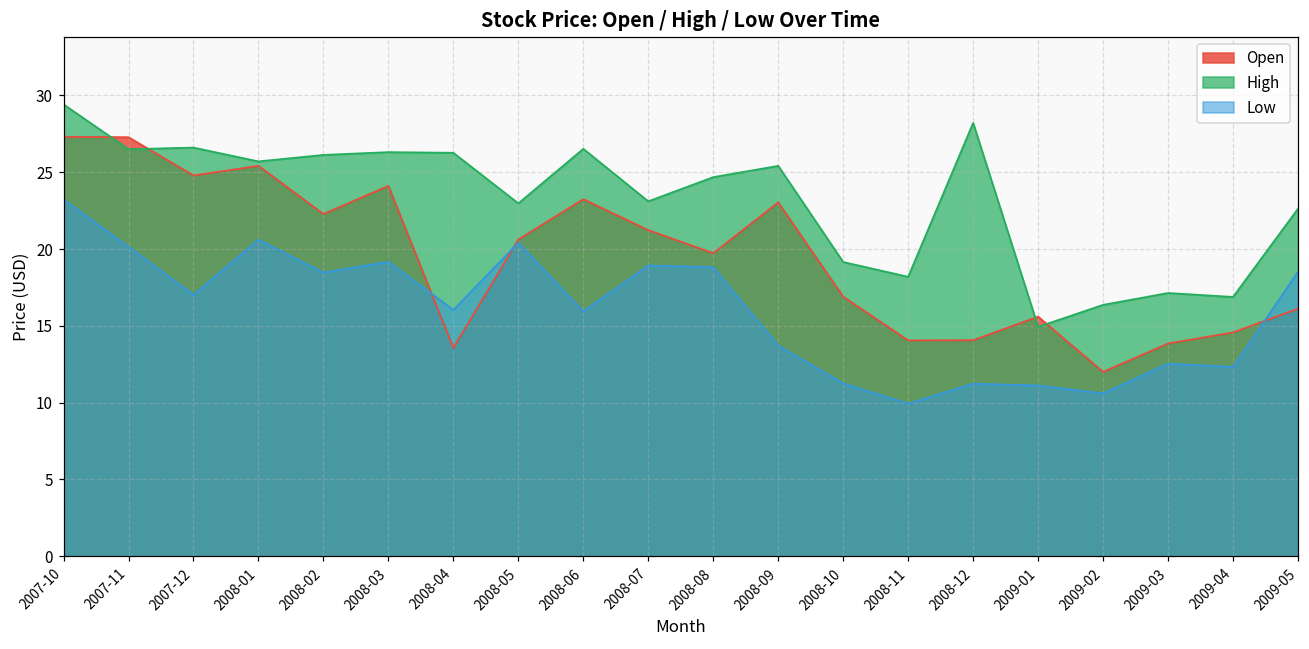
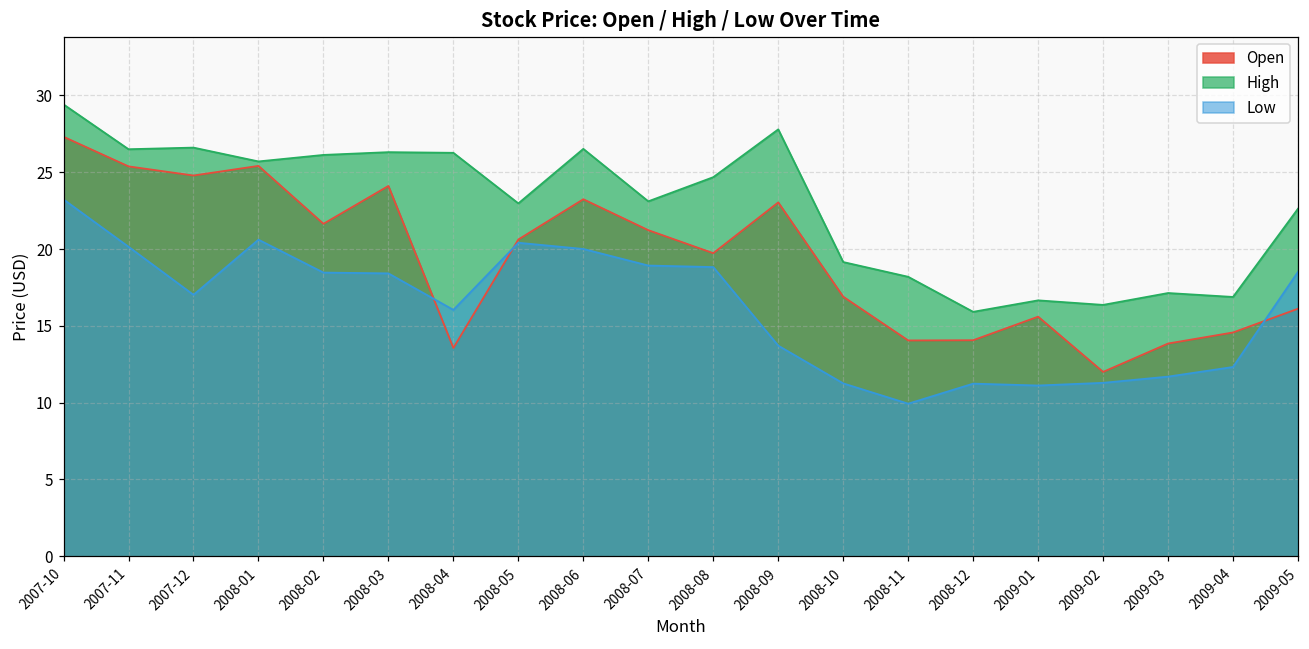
  {
    "Open": {
      "2007-10": 27.3,
-     "2007-11": 27.3,
+     "2007-11": 25.4,
      "2007-12": 24.8,
      "2008-01": 25.4,
-     "2008-02": 22.3,
+     "2008-02": 21.6,
      "2008-03": 24.1,
      "2008-04": 13.6,
      "2008-05": 20.6,
      "2008-06": 23.2,
      "2008-07": 21.2,
      "2008-08": 19.7,
      "2008-09": 23.0,
      "2008-10": 16.9,
      "2008-11": 14.1,
      "2008-12": 14.1,
      "2009-01": 15.6,
      "2009-02": 12.0,
      "2009-03": 13.8,
      "2009-04": 14.6,
      "2009-05": 16.1
    },
    "High": {
      "2007-10": 29.4,
      "2007-11": 26.5,
      "2007-12": 26.6,
      "2008-01": 25.7,
      "2008-02": 26.1,
      "2008-03": 26.3,
      "2008-04": 26.3,
      "2008-05": 23.0,
      "2008-06": 26.5,
      "2008-07": 23.1,
      "2008-08": 24.7,
-     "2008-09": 25.4,
+     "2008-09": 27.8,
      "2008-10": 19.2,
      "2008-11": 18.2,
-     "2008-12": 28.2,
-     "2009-01": 14.9,
+     "2008-12": 15.9,
+     "2009-01": 16.7,
      "2009-02": 16.4,
      "2009-03": 17.1,
      "2009-04": 16.9,
      "2009-05": 22.6
    },
    "Low": {
      "2007-10": 23.2,
      "2007-11": 20.1,
      "2007-12": 17.0,
      "2008-01": 20.6,
      "2008-02": 18.5,
-     "2008-03": 19.2,
+     "2008-03": 18.4,
      "2008-04": 16.0,
      "2008-05": 20.4,
-     "2008-06": 15.9,
+     "2008-06": 20.0,
      "2008-07": 18.9,
      "2008-08": 18.8,
      "2008-09": 13.7,
      "2008-10": 11.3,
      "2008-11": 9.9,
      "2008-12": 11.2,
      "2009-01": 11.1,
-     "2009-02": 10.6,
-     "2009-03": 12.5,
+     "2009-02": 11.3,
+     "2009-03": 11.7,
      "2009-04": 12.3,
      "2009-05": 18.5
    }
  }
